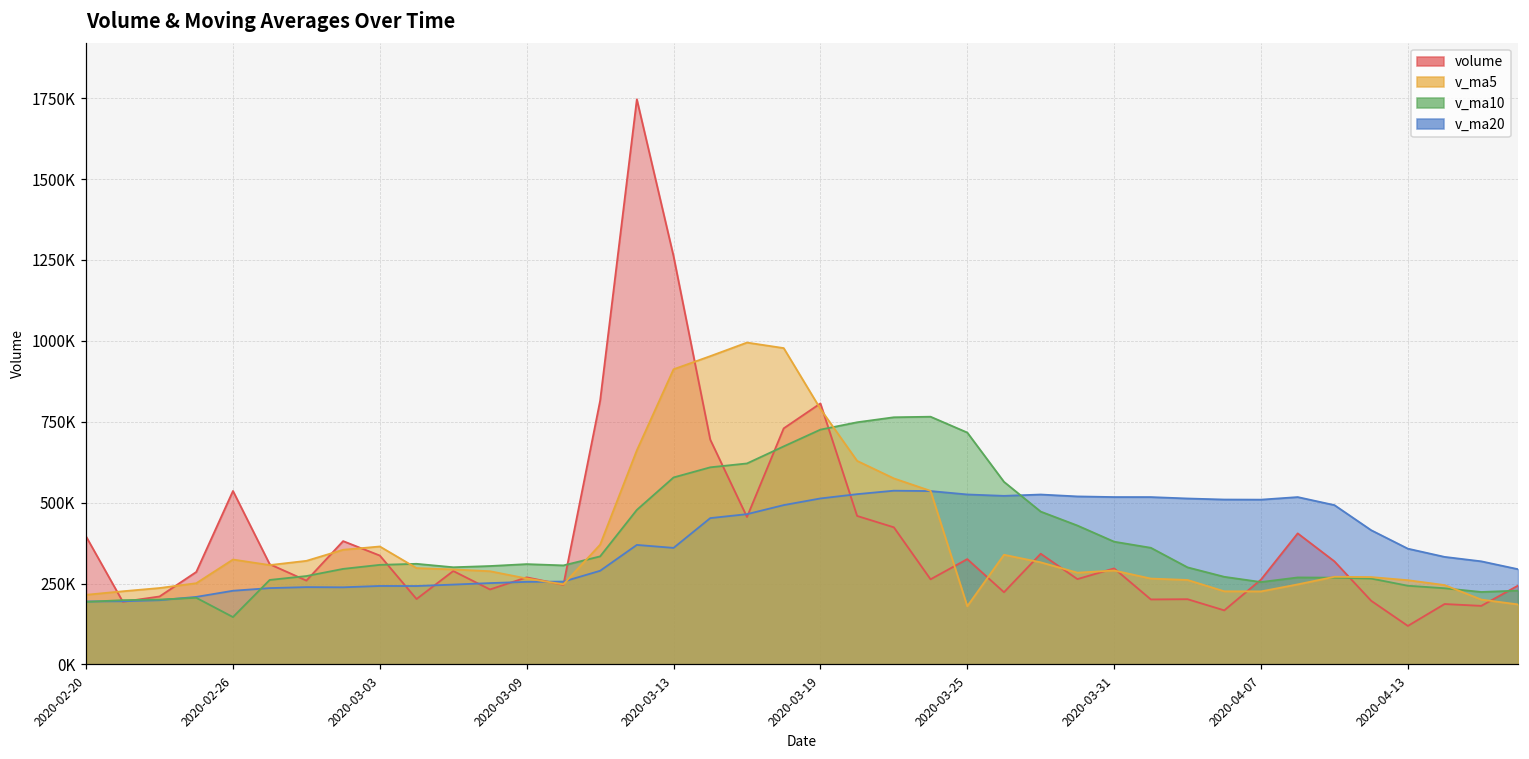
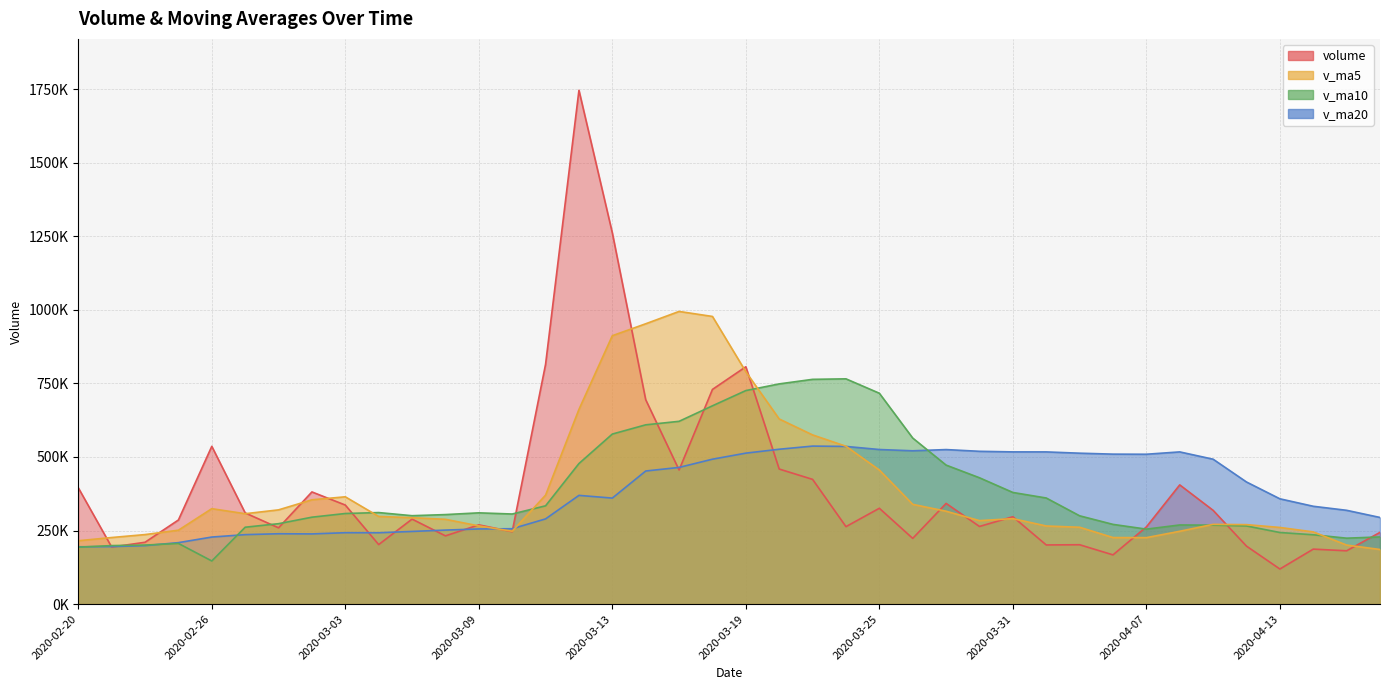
  {
    "volume": {
      "2020-02-20": 400000,
      "2020-02-26": 540000,
      "2020-03-03": 340000,
      "2020-03-13": 1260000,
      "2020-03-19": 810000,
      "2020-03-25": 330000,
      "2020-04-13": 120000
    },
    "v_ma20": {
      "2020-02-26": 230000,
      "2020-03-03": 240000,
      "2020-03-09": 260000,
      "2020-03-13": 360000,
      "2020-03-19": 510000,
      "2020-03-25": 530000,
      "2020-03-31": 520000,
      "2020-04-07": 510000,
      "2020-04-13": 360000
    },
    "v_ma10": {
      "2020-02-26": 150000,
      "2020-03-03": 310000,
      "2020-03-09": 310000,
      "2020-03-13": 580000,
      "2020-03-19": 730000,
      "2020-03-25": 720000,
      "2020-03-31": 380000,
      "2020-04-13": 240000
    },
    "v_ma5": {
      "2020-02-20": 220000,
      "2020-02-26": 320000,
      "2020-03-03": 360000,
      "2020-03-13": 910000,
      "2020-03-19": 790000,
-     "2020-03-25": 180000,
+     "2020-03-25": 460000,
      "2020-04-07": 230000,
      "2020-04-13": 260000
    }
  }
